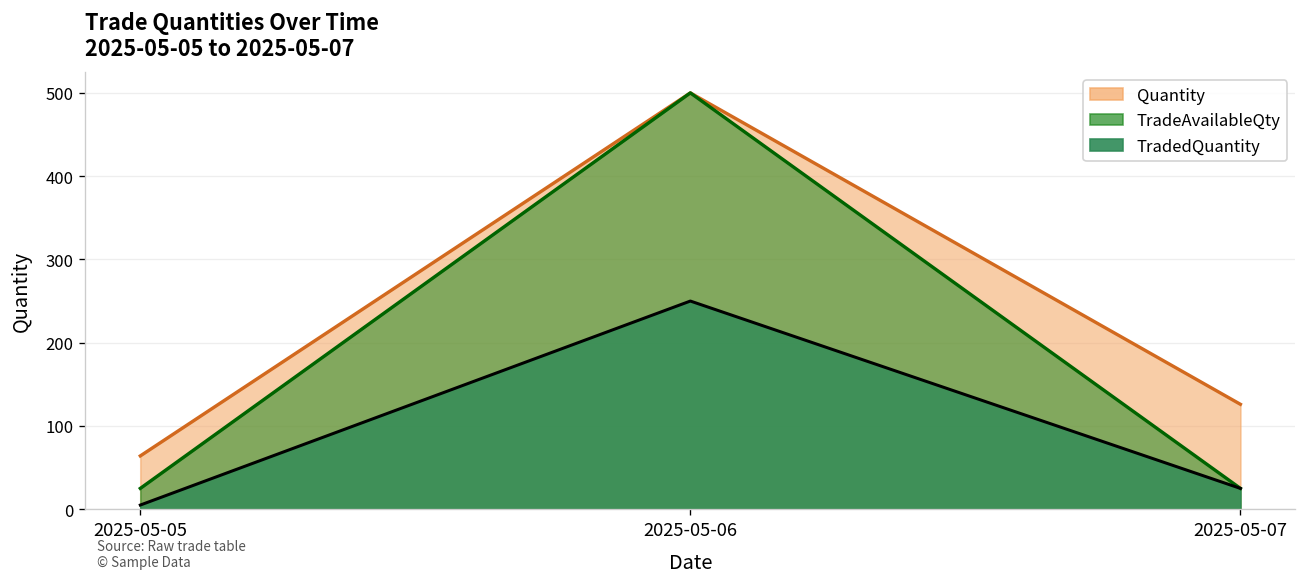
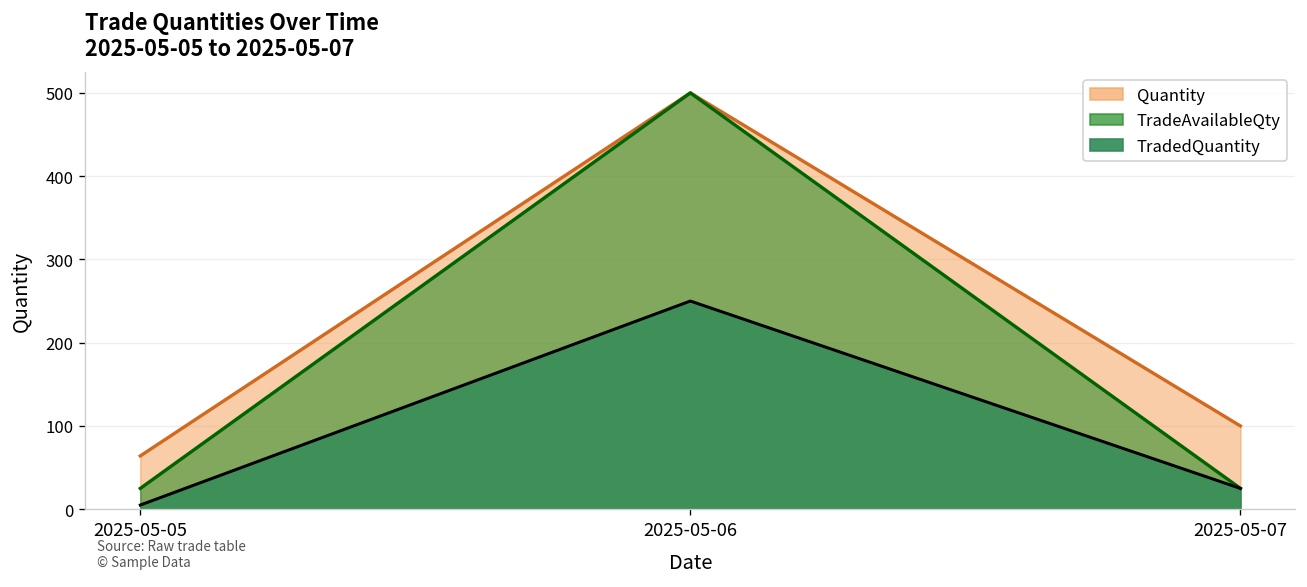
  {
    "Quantity": {
      "2025-05-05": 60,
-     "2025-05-07": 130
+     "2025-05-07": 100
    }
  }
